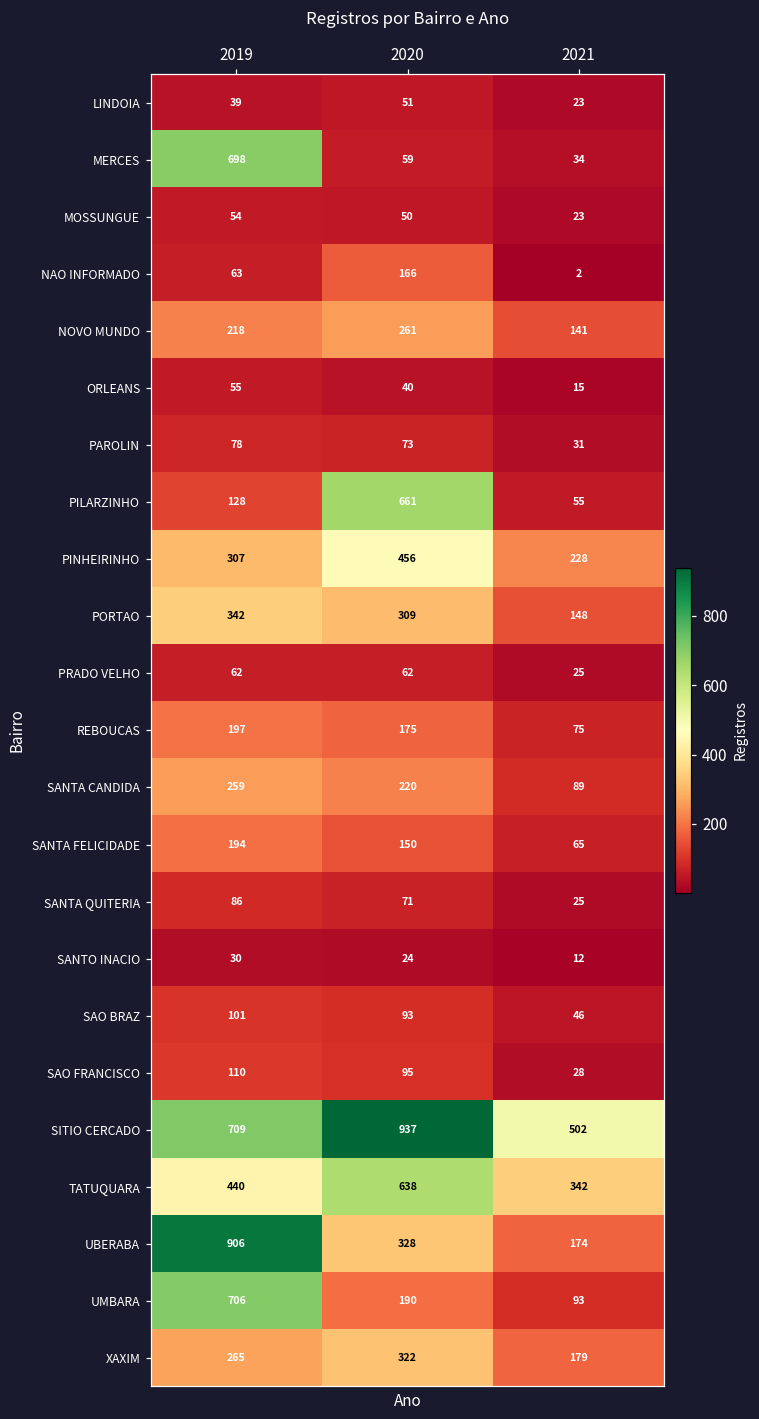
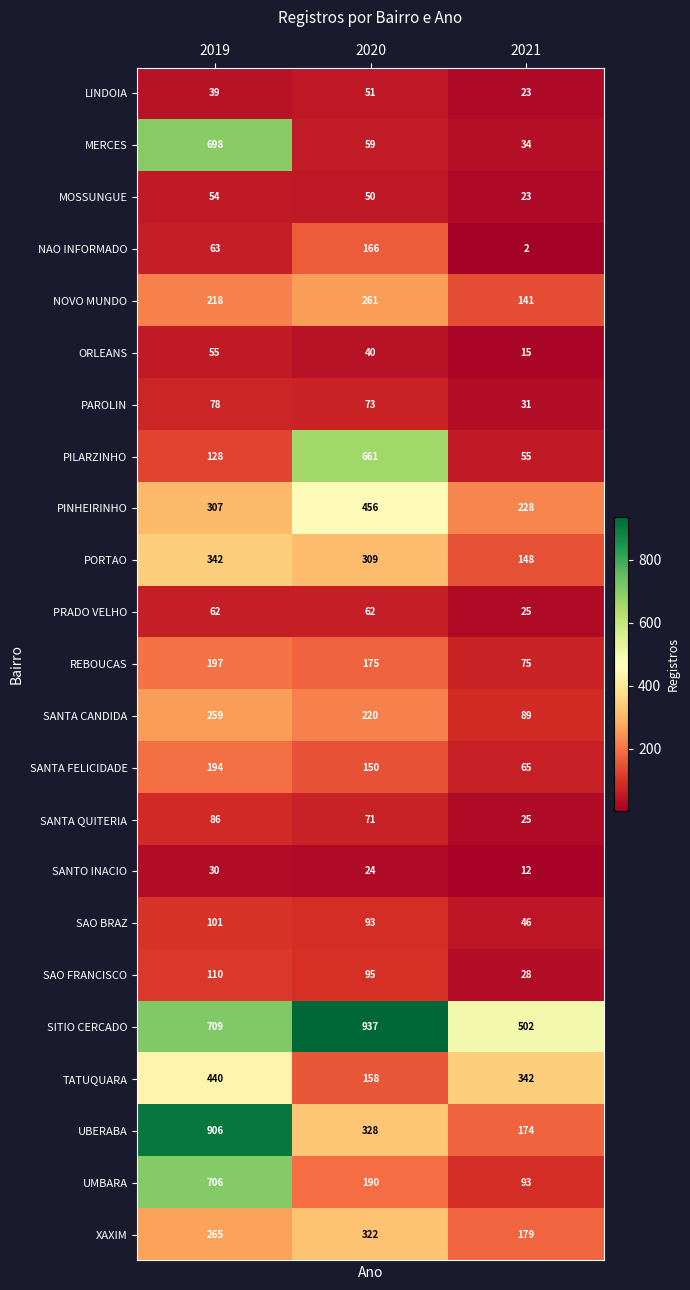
  {
    "LINDOIA": {
      "2019": 39,
      "2020": 51,
      "2021": 23
    },
    "MERCES": {
      "2019": 698,
      "2020": 59,
      "2021": 34
    },
    "MOSSUNGUE": {
      "2019": 54,
      "2020": 50,
      "2021": 23
    },
    "NAO INFORMADO": {
      "2019": 63,
      "2020": 166,
      "2021": 2
    },
    "NOVO MUNDO": {
      "2019": 218,
      "2020": 261,
      "2021": 141
    },
    "ORLEANS": {
      "2019": 55,
      "2020": 40,
      "2021": 15
    },
    "PAROLIN": {
      "2019": 78,
      "2020": 73,
      "2021": 31
    },
    "PILARZINHO": {
      "2019": 128,
      "2020": 661,
      "2021": 55
    },
    "PINHEIRINHO": {
      "2019": 307,
      "2020": 456,
      "2021": 228
    },
    "PORTAO": {
      "2019": 342,
      "2020": 309,
      "2021": 148
    },
    "PRADO VELHO": {
      "2019": 62,
      "2020": 62,
      "2021": 25
    },
    "REBOUCAS": {
      "2019": 197,
      "2020": 175,
      "2021": 75
    },
    "SANTA CANDIDA": {
      "2019": 259,
      "2020": 220,
      "2021": 89
    },
    "SANTA FELICIDADE": {
      "2019": 194,
      "2020": 150,
      "2021": 65
    },
    "SANTA QUITERIA": {
      "2019": 86,
      "2020": 71,
      "2021": 25
    },
    "SANTO INACIO": {
      "2019": 30,
      "2020": 24,
      "2021": 12
    },
    "SAO BRAZ": {
      "2019": 101,
      "2020": 93,
      "2021": 46
    },
    "SAO FRANCISCO": {
      "2019": 110,
      "2020": 95,
      "2021": 28
    },
    "SITIO CERCADO": {
      "2019": 709,
      "2020": 937,
      "2021": 502
    },
    "TATUQUARA": {
      "2019": 440,
-     "2020": 638,
+     "2020": 158,
      "2021": 342
    },
    "UBERABA": {
      "2019": 906,
      "2020": 328,
      "2021": 174
    },
    "UMBARA": {
      "2019": 706,
      "2020": 190,
      "2021": 93
    },
    "XAXIM": {
      "2019": 265,
      "2020": 322,
      "2021": 179
    }
  }
